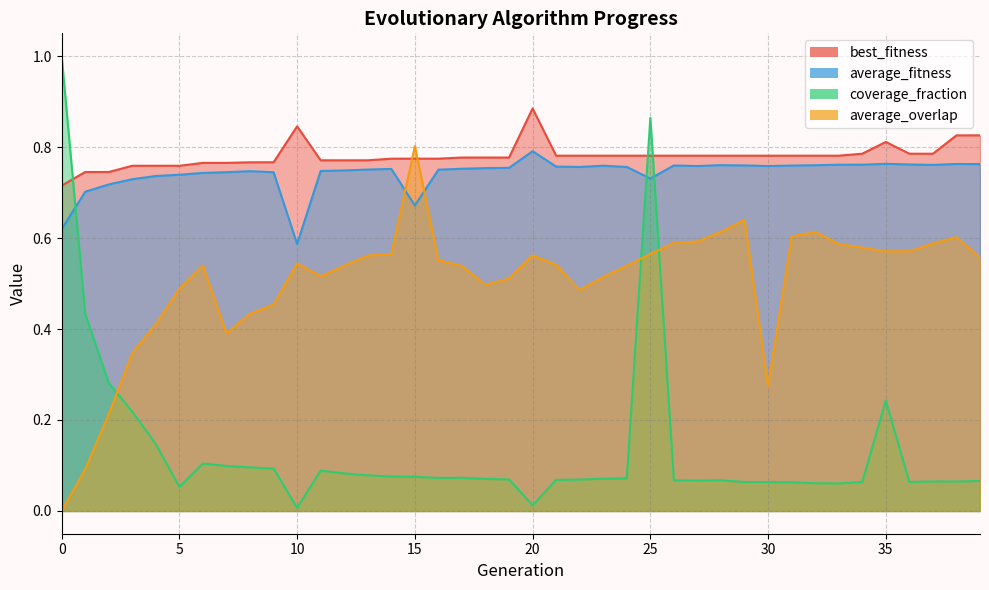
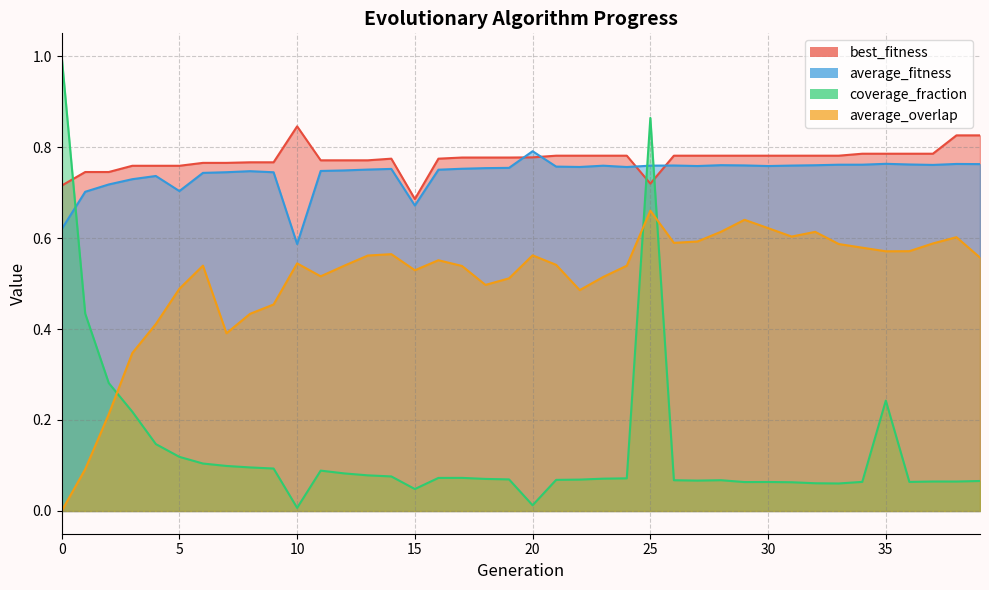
  {
    "best_fitness": {
      "0": 0.72,
      "5": 0.76,
      "10": 0.85,
-     "15": 0.77,
-     "20": 0.88,
-     "25": 0.78,
+     "15": 0.69,
+     "20": 0.78,
+     "25": 0.72,
      "30": 0.78,
-     "35": 0.81
+     "35": 0.79
    },
    "average_fitness": {
      "0": 0.62,
-     "5": 0.74,
+     "5": 0.70,
      "10": 0.59,
      "15": 0.67,
      "20": 0.79,
-     "25": 0.73,
+     "25": 0.76,
      "30": 0.76,
      "35": 0.76
    },
    "coverage_fraction": {
      "0": 1.00,
-     "5": 0.05,
+     "5": 0.12,
      "10": 0.01,
-     "15": 0.08,
+     "15": 0.05,
      "20": 0.01,
      "25": 0.86,
      "30": 0.06,
      "35": 0.24
    },
    "average_overlap": {
      "0": 0.00,
      "5": 0.49,
      "10": 0.54,
-     "15": 0.80,
+     "15": 0.53,
      "20": 0.56,
-     "25": 0.56,
-     "30": 0.27,
+     "25": 0.66,
+     "30": 0.62,
      "35": 0.57
    }
  }
